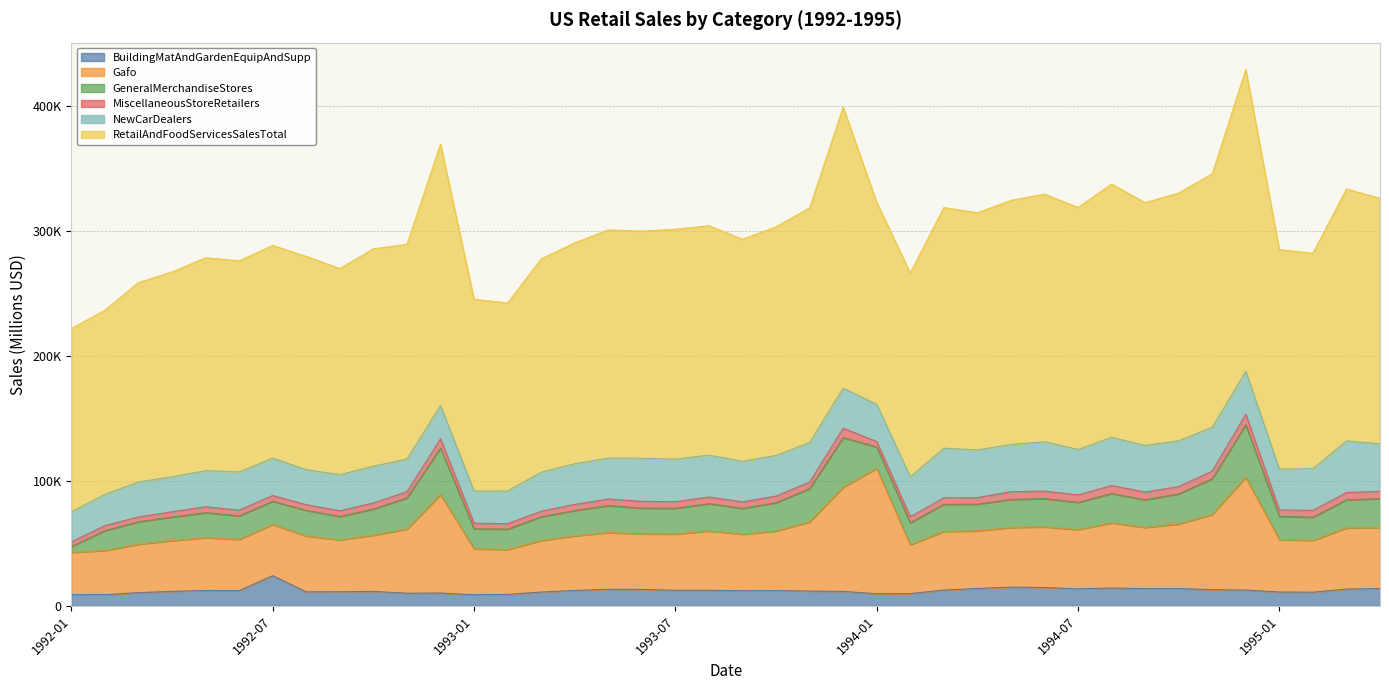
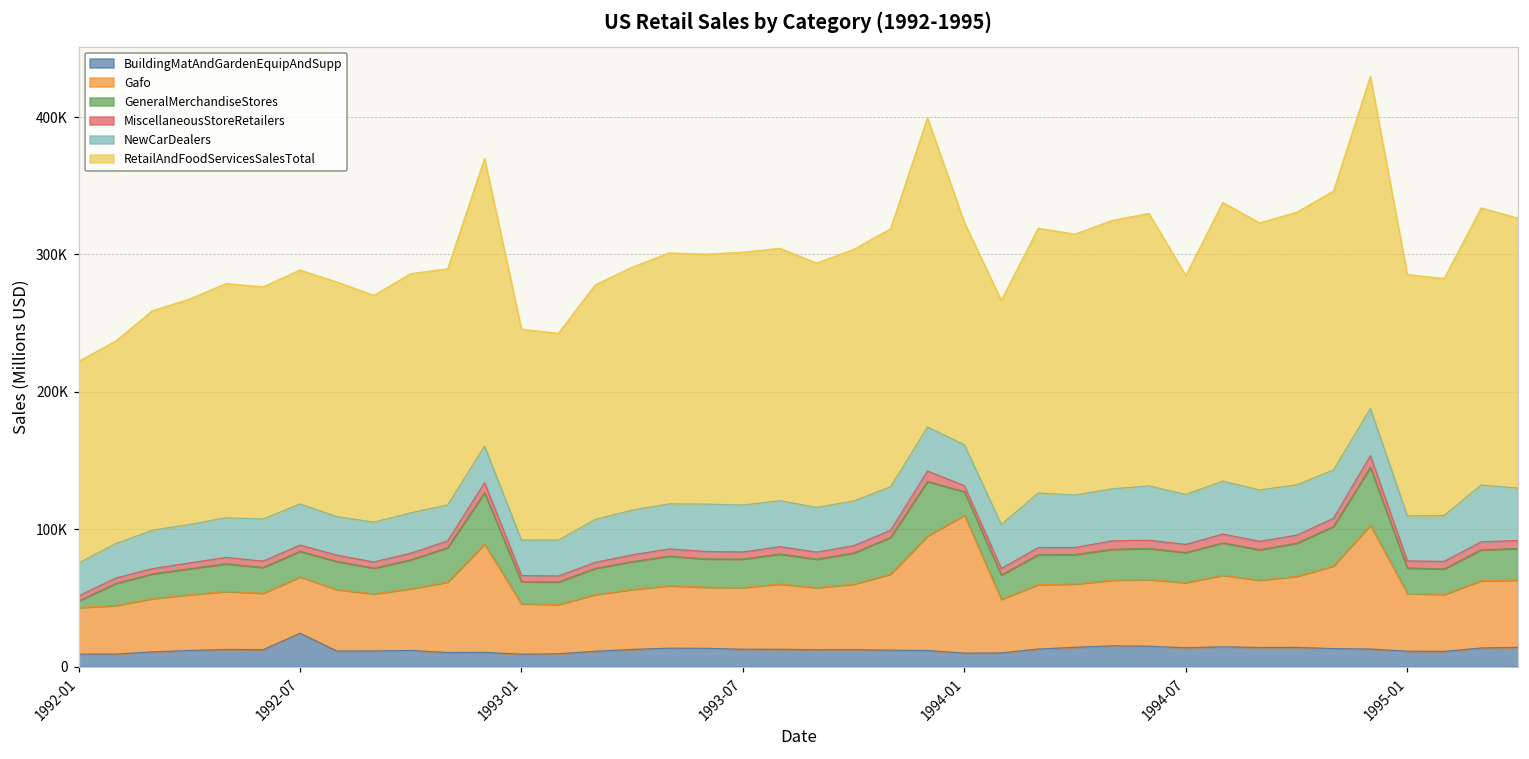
  {
    "BuildingMatAndGardenEquipAndSupp": {
      "1992-01": 9000,
      "1992-07": 24000,
      "1993-01": 9000,
      "1993-07": 13000,
      "1994-01": 10000,
      "1994-07": 14000,
      "1995-01": 11000
    },
    "Gafo": {
      "1992-01": 34000,
      "1992-07": 41000,
      "1993-01": 37000,
      "1993-07": 45000,
      "1994-01": 100000,
      "1994-07": 47000,
      "1995-01": 42000
    },
    "GeneralMerchandiseStores": {
      "1992-01": 5000,
      "1992-07": 19000,
      "1993-01": 16000,
      "1993-07": 21000,
      "1994-01": 17000,
      "1994-07": 22000,
      "1995-01": 19000
    },
    "MiscellaneousStoreRetailers": {
      "1992-01": 4000,
      "1992-07": 5000,
      "1993-01": 4000,
      "1993-07": 5000,
      "1994-01": 4000,
      "1994-07": 6000,
      "1995-01": 5000
    },
    "NewCarDealers": {
      "1992-01": 24000,
      "1992-07": 30000,
      "1993-01": 26000,
      "1993-07": 34000,
      "1994-01": 30000,
      "1994-07": 36000,
      "1995-01": 33000
    },
    "RetailAndFoodServicesSalesTotal": {
      "1992-01": 147000,
      "1992-07": 170000,
      "1993-01": 154000,
      "1993-07": 184000,
      "1994-01": 162000,
-     "1994-07": 194000,
+     "1994-07": 159000,
      "1995-01": 176000
    }
  }
